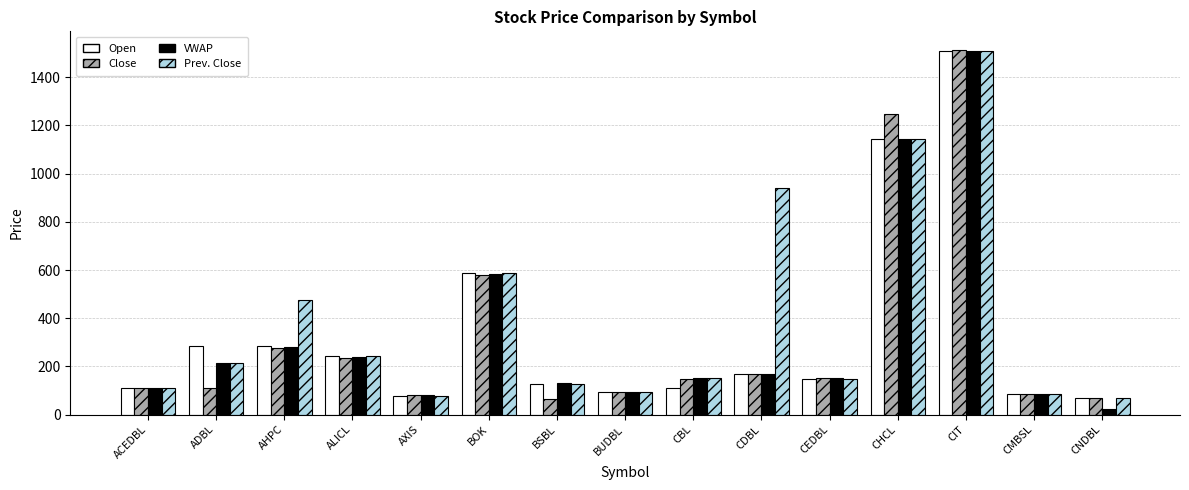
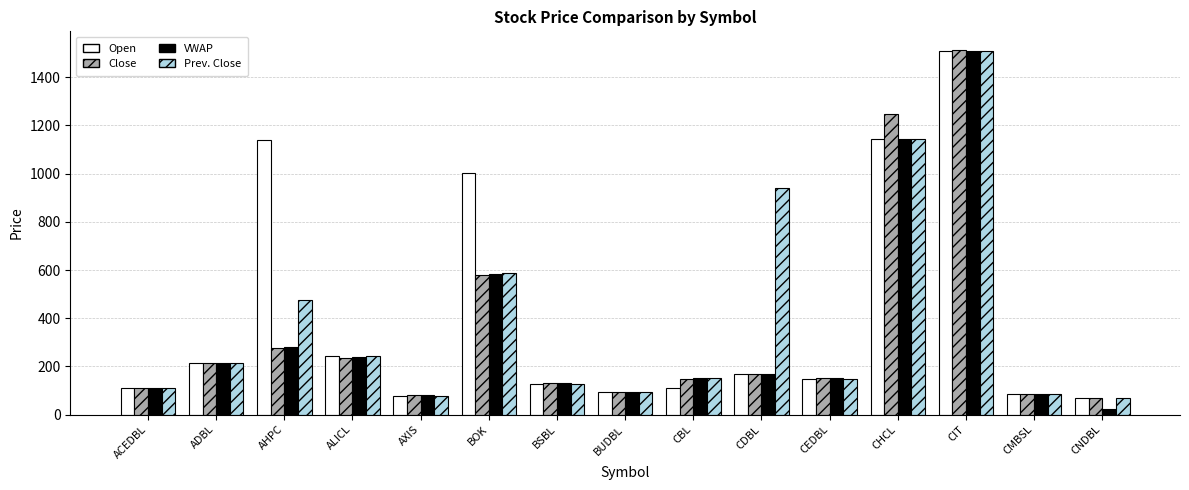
  {
    "Open": {
      "ACEDBL": 110,
-     "ADBL": 290,
-     "AHPC": 280,
+     "ADBL": 220,
+     "AHPC": 1140,
      "ALICL": 240,
      "AXIS": 80,
-     "BOK": 590,
+     "BOK": 1000,
      "BSBL": 130,
      "BUDBL": 90,
      "CBL": 110,
      "CDBL": 170,
      "CEDBL": 150,
      "CHCL": 1150,
      "CIT": 1510,
      "CMBSL": 80,
      "CNDBL": 70
    },
    "Close": {
      "ACEDBL": 110,
-     "ADBL": 110,
+     "ADBL": 210,
      "AHPC": 280,
      "ALICL": 240,
      "AXIS": 80,
      "BOK": 580,
-     "BSBL": 70,
+     "BSBL": 130,
      "BUDBL": 100,
      "CBL": 150,
      "CDBL": 170,
      "CEDBL": 150,
      "CHCL": 1250,
      "CIT": 1520,
      "CMBSL": 90,
      "CNDBL": 70
    },
    "VWAP": {
      "ACEDBL": 110,
      "ADBL": 210,
      "AHPC": 280,
      "ALICL": 240,
      "AXIS": 80,
      "BOK": 580,
      "BSBL": 130,
      "BUDBL": 100,
      "CBL": 150,
      "CDBL": 170,
      "CEDBL": 150,
      "CHCL": 1140,
      "CIT": 1510,
      "CMBSL": 90,
      "CNDBL": 20
    },
    "Prev. Close": {
      "ACEDBL": 110,
      "ADBL": 220,
      "AHPC": 480,
      "ALICL": 240,
      "AXIS": 80,
      "BOK": 590,
      "BSBL": 130,
      "BUDBL": 90,
      "CBL": 150,
      "CDBL": 940,
      "CEDBL": 150,
      "CHCL": 1150,
      "CIT": 1510,
      "CMBSL": 80,
      "CNDBL": 70
    }
  }
